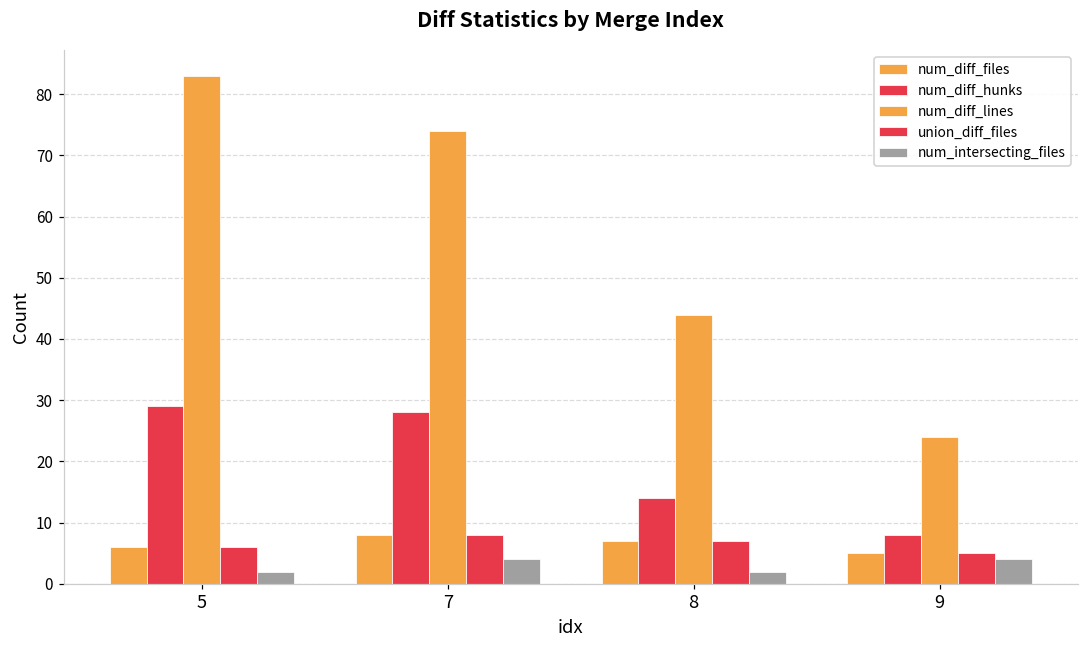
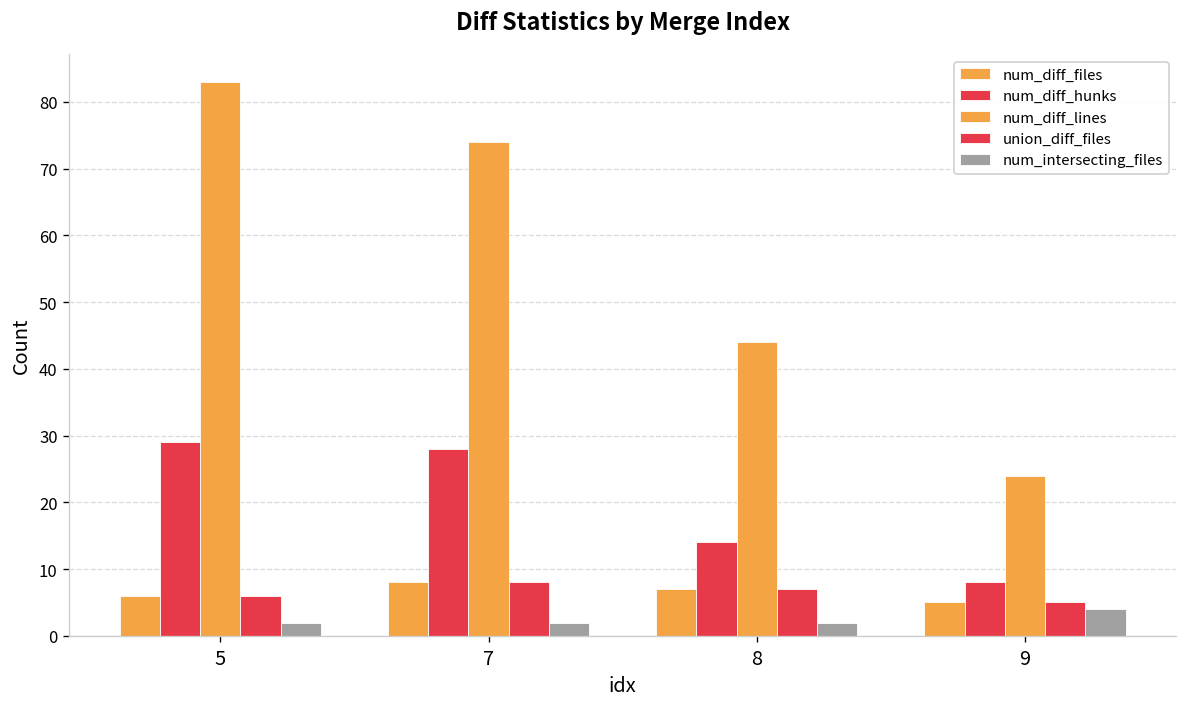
  {
    "num_intersecting_files": {
      "5": 2,
-     "7": 4,
+     "7": 2,
      "8": 2,
      "9": 4
    }
  }
